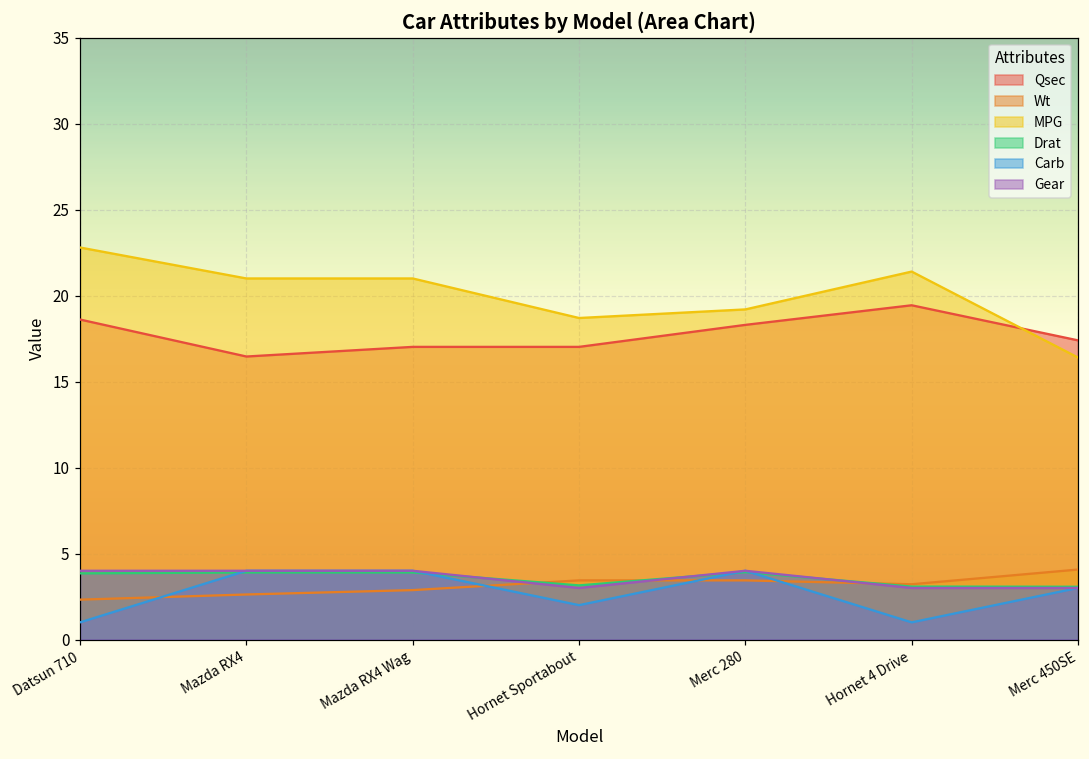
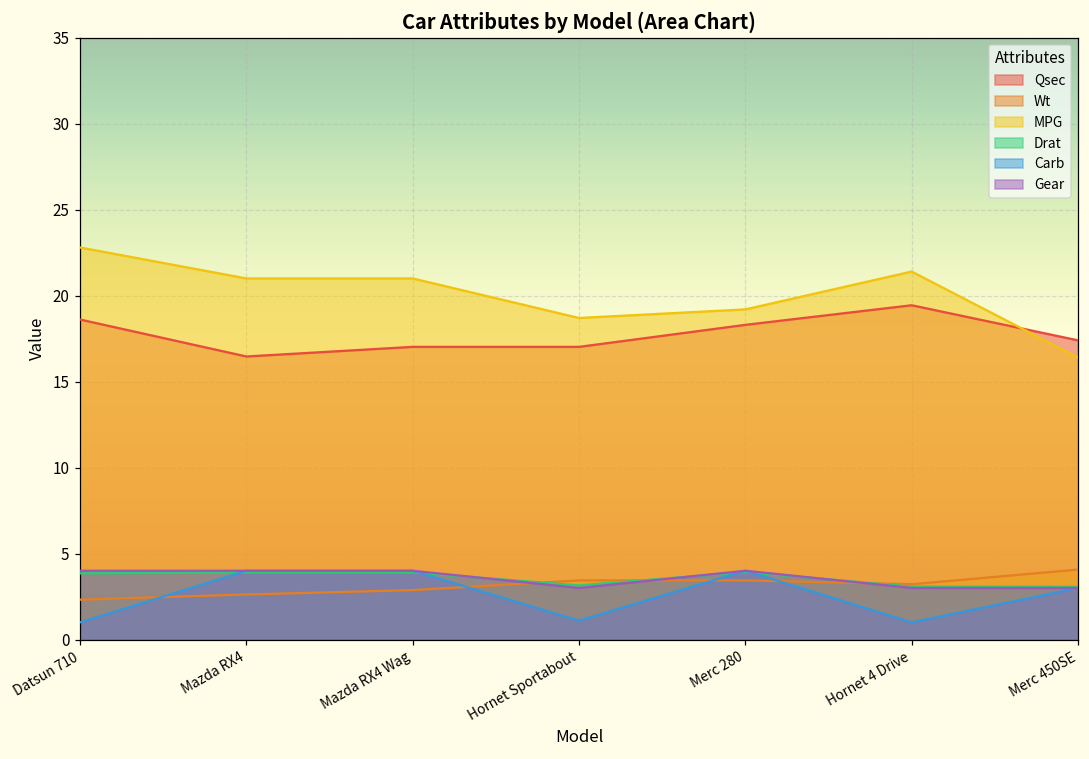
  {
    "Carb": {
      "Datsun 710": 1.0,
-     "Hornet Sportabout": 2.0,
+     "Hornet Sportabout": 1.1,
      "Hornet 4 Drive": 1.0
    }
  }
